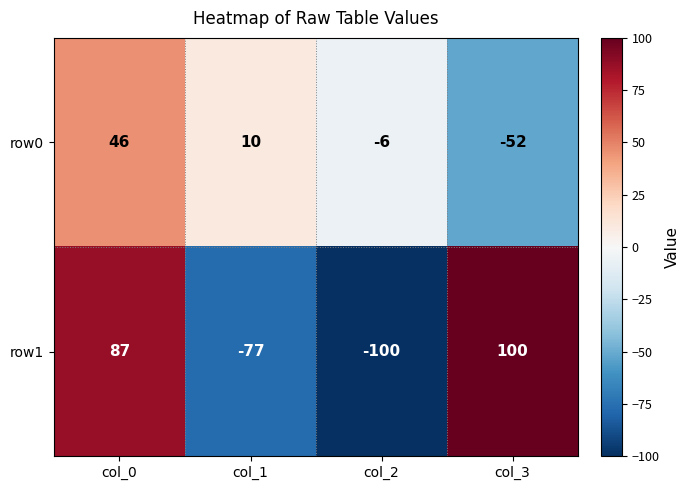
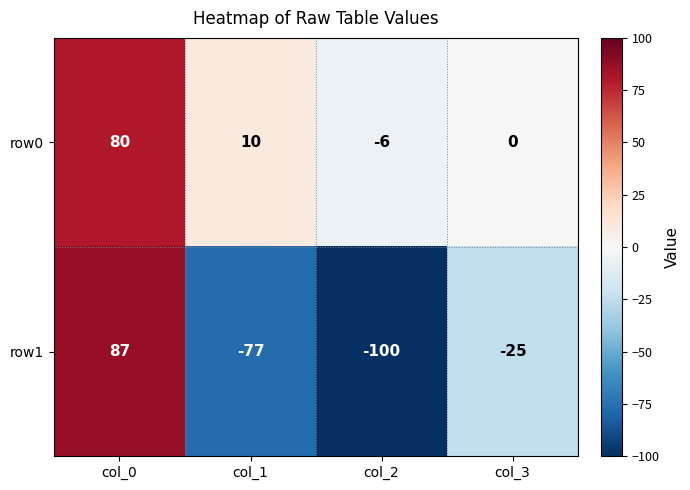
  {
    "row0": {
-     "col_0": 46,
+     "col_0": 80,
      "col_1": 10,
      "col_2": -6,
-     "col_3": -52
+     "col_3": 0
    },
    "row1": {
      "col_0": 87,
      "col_1": -77,
      "col_2": -100,
-     "col_3": 100
+     "col_3": -25
    }
  }
